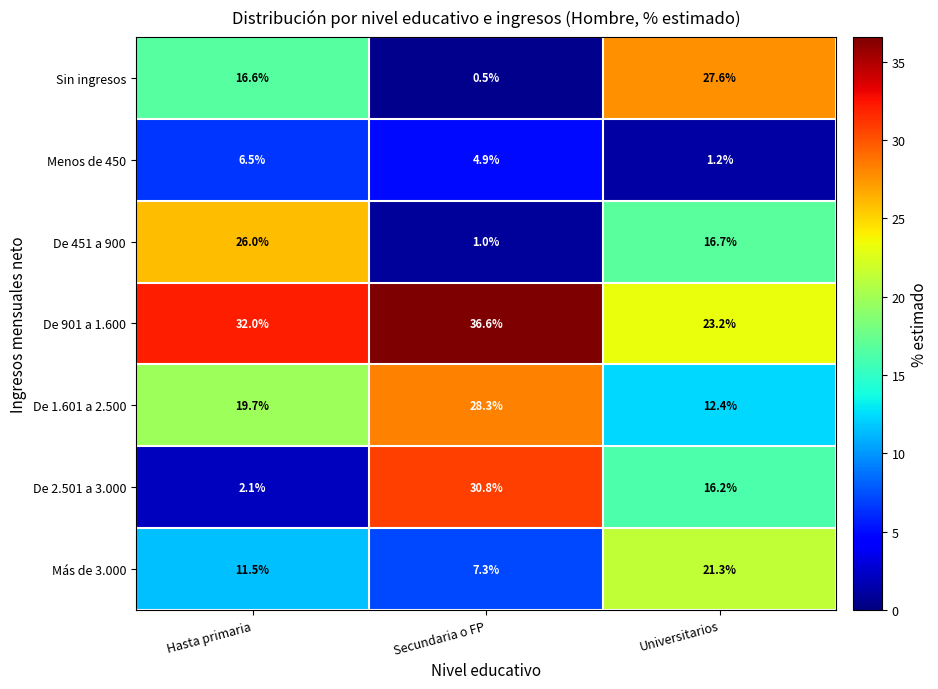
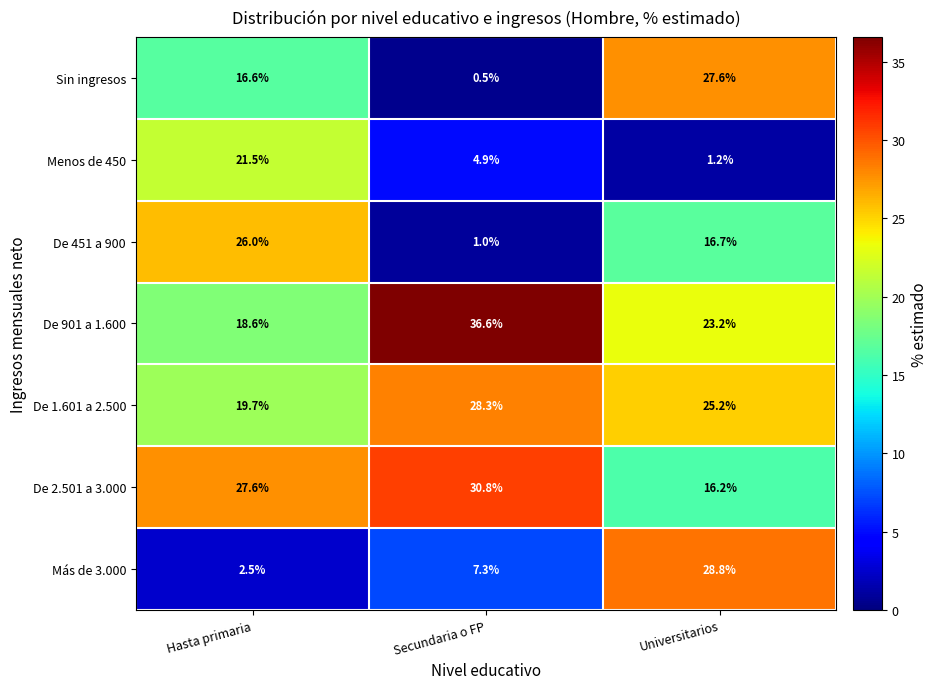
  {
    "Sin ingresos": {
      "Hasta primaria": "16.6%",
      "Secundaria o FP": "0.5%",
      "Universitarios": "27.6%"
    },
    "Menos de 450": {
-     "Hasta primaria": "6.5%",
+     "Hasta primaria": "21.5%",
      "Secundaria o FP": "4.9%",
      "Universitarios": "1.2%"
    },
    "De 451 a 900": {
      "Hasta primaria": "26.0%",
      "Secundaria o FP": "1.0%",
      "Universitarios": "16.7%"
    },
    "De 901 a 1.600": {
-     "Hasta primaria": "32.0%",
+     "Hasta primaria": "18.6%",
      "Secundaria o FP": "36.6%",
      "Universitarios": "23.2%"
    },
    "De 1.601 a 2.500": {
      "Hasta primaria": "19.7%",
      "Secundaria o FP": "28.3%",
-     "Universitarios": "12.4%"
+     "Universitarios": "25.2%"
    },
    "De 2.501 a 3.000": {
-     "Hasta primaria": "2.1%",
+     "Hasta primaria": "27.6%",
      "Secundaria o FP": "30.8%",
      "Universitarios": "16.2%"
    },
    "Más de 3.000": {
-     "Hasta primaria": "11.5%",
+     "Hasta primaria": "2.5%",
      "Secundaria o FP": "7.3%",
-     "Universitarios": "21.3%"
+     "Universitarios": "28.8%"
    }
  }
